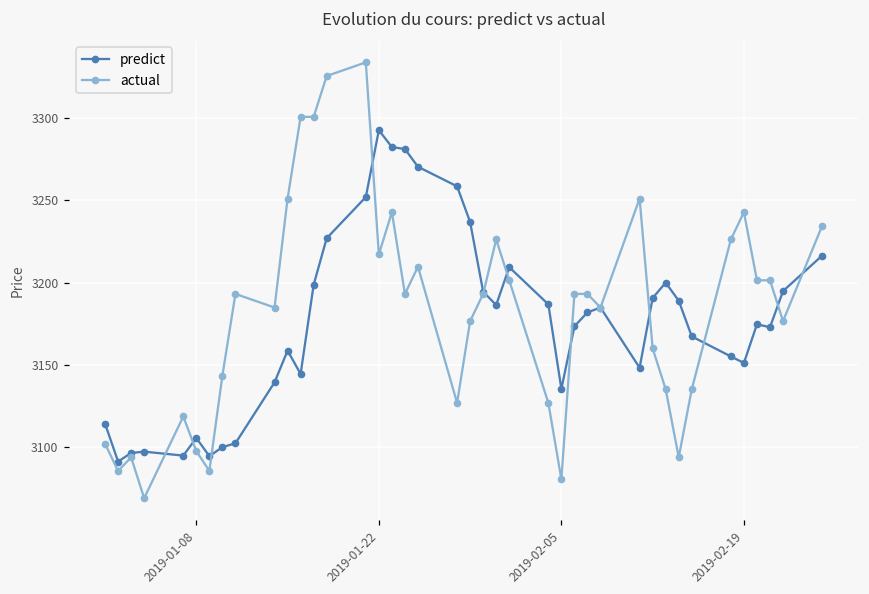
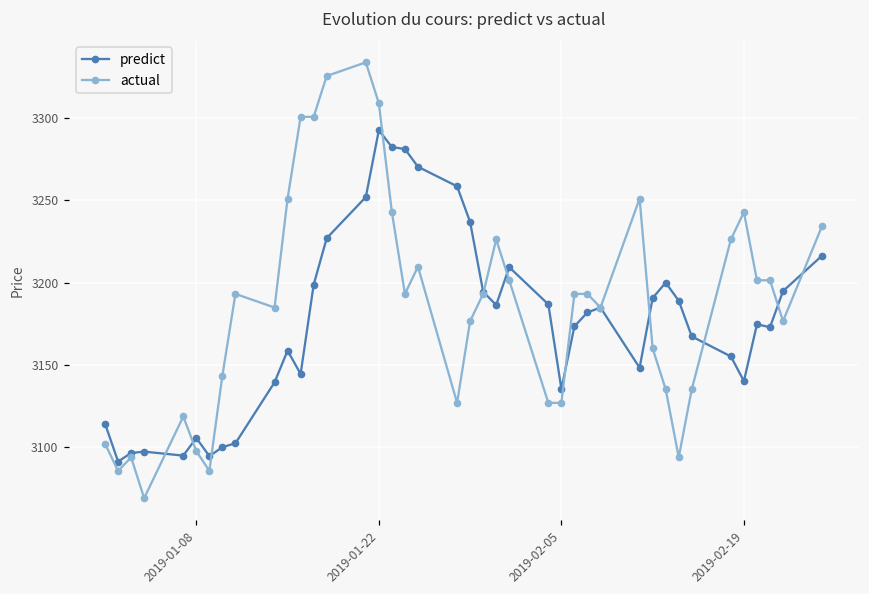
  {
    "predict": {
      "2019-01-08": 3106,
      "2019-01-22": 3293,
      "2019-02-05": 3135,
-     "2019-02-19": 3151
+     "2019-02-19": 3140
    },
    "actual": {
      "2019-01-08": 3098,
-     "2019-01-22": 3217,
-     "2019-02-05": 3080,
+     "2019-01-22": 3309,
+     "2019-02-05": 3127,
      "2019-02-19": 3243
    }
  }
